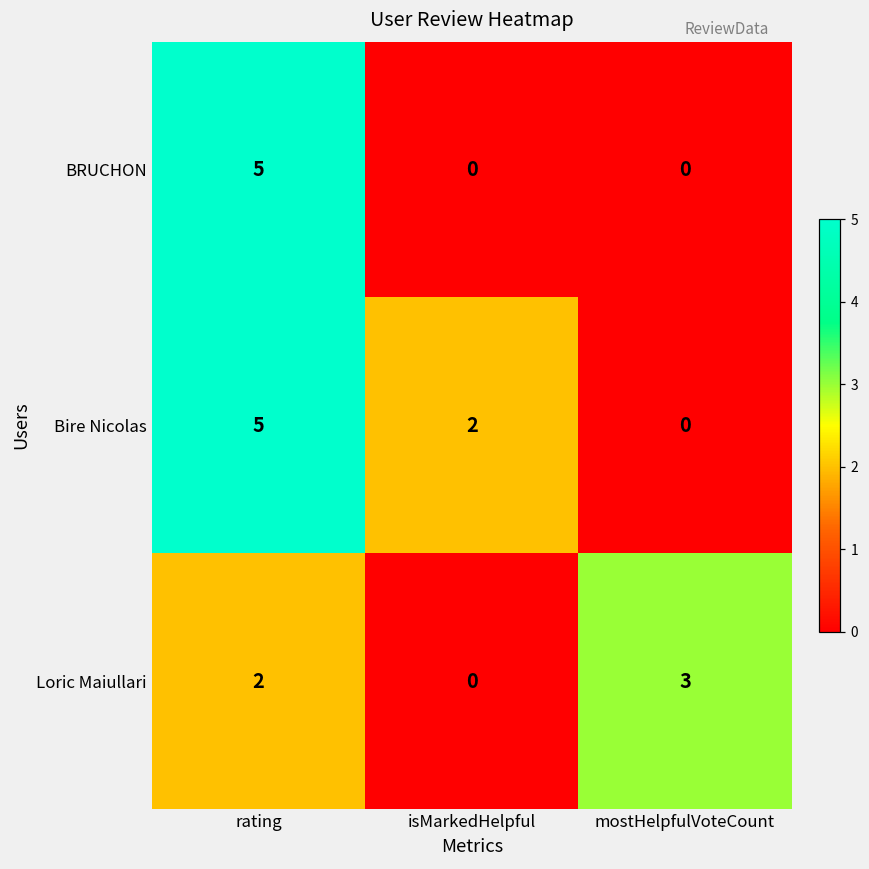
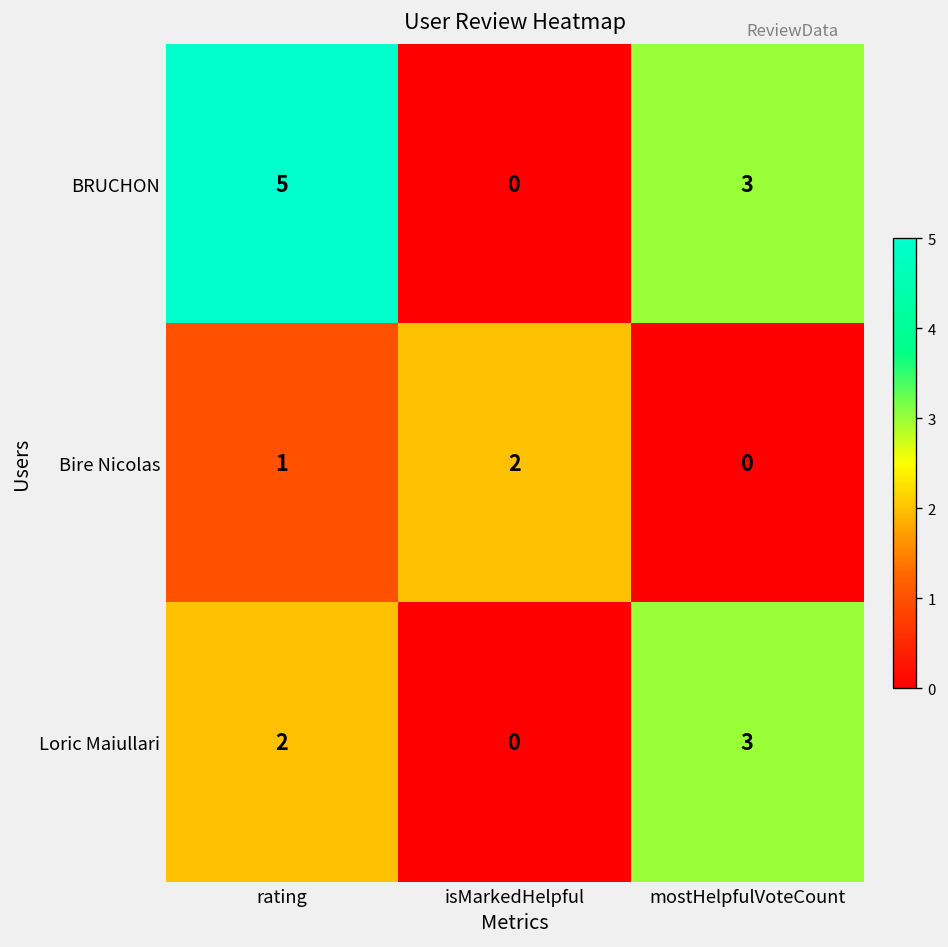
  {
    "BRUCHON": {
      "rating": 5,
      "isMarkedHelpful": 0,
-     "mostHelpfulVoteCount": 0
+     "mostHelpfulVoteCount": 3
    },
    "Bire Nicolas": {
-     "rating": 5,
+     "rating": 1,
      "isMarkedHelpful": 2,
      "mostHelpfulVoteCount": 0
    },
    "Loric Maiullari": {
      "rating": 2,
      "isMarkedHelpful": 0,
      "mostHelpfulVoteCount": 3
    }
  }
